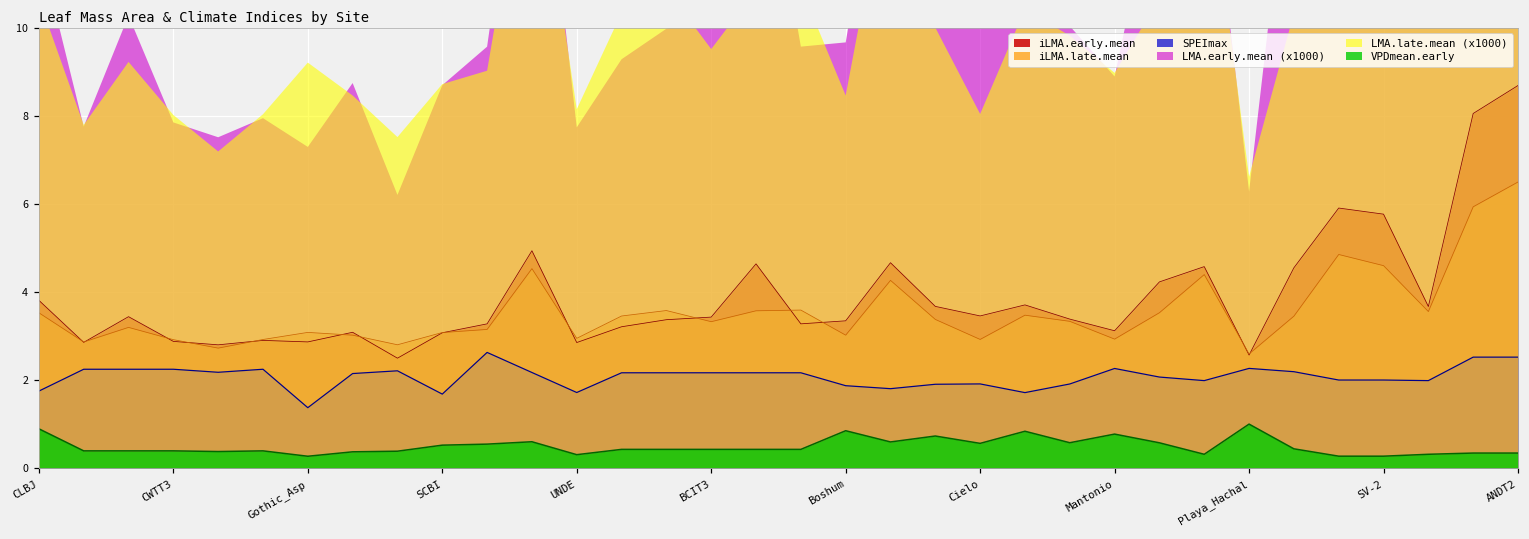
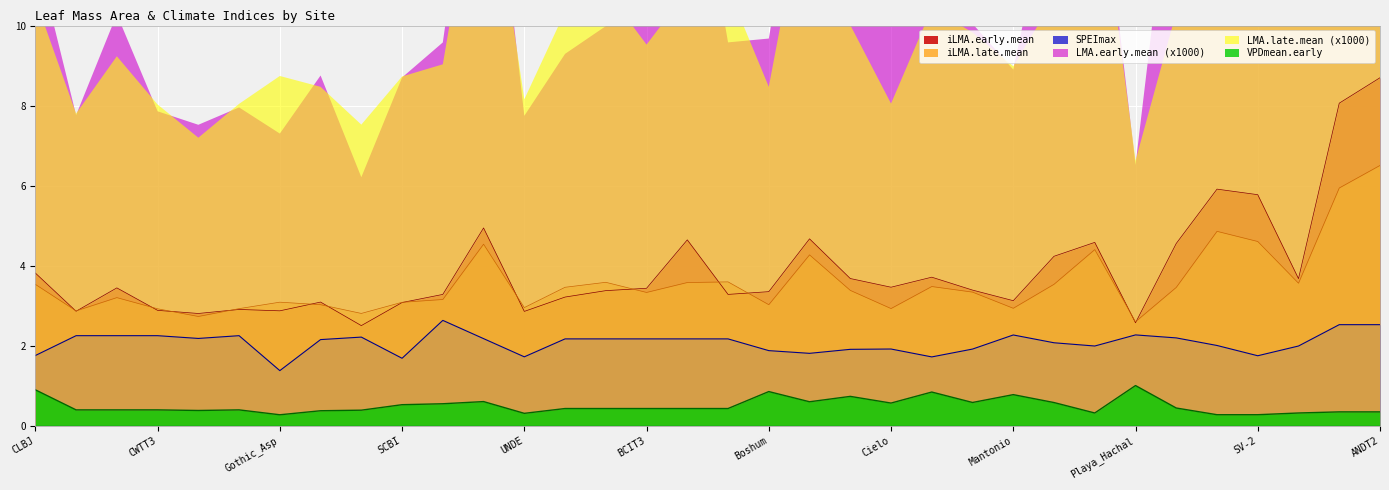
  {
    "iLMA.early.mean": {
      "CLBJ": 3.8,
      "Gothic_Asp": 2.9,
      "UNDE": 2.9,
      "BCIT3": 3.4,
      "Boshum": 3.3,
      "Cielo": 3.5,
      "Mantonio": 3.1,
      "SV-2": 5.8,
      "ANDT2": 8.7
    },
    "iLMA.late.mean": {
      "CLBJ": 3.5,
      "Gothic_Asp": 3.1,
      "UNDE": 3.0,
      "BCIT3": 3.3,
      "Boshum": 3.0,
      "Cielo": 2.9,
      "Mantonio": 2.9,
      "SV-2": 4.6,
      "ANDT2": 6.5
    },
    "SPEImax": {
      "CLBJ": 1.8,
      "CWTT3": 2.2,
      "Gothic_Asp": 1.4,
      "SCBI": 1.7,
      "UNDE": 1.7,
      "BCIT3": 2.2,
      "Boshum": 1.9,
      "Cielo": 1.9,
      "Mantonio": 2.3,
      "Playa_Hachal": 2.3,
-     "SV-2": 2.0,
+     "SV-2": 1.7,
      "ANDT2": 2.5
    },
    "LMA.early.mean (x1000)": {
      "CWTT3": 7.9,
      "Gothic_Asp": 7.3,
      "UNDE": 7.7,
      "Boshum": 9.7,
      "Mantonio": 8.9,
-     "Playa_Hachal": 6.3
+     "Playa_Hachal": 6.5
    },
    "LMA.late.mean (x1000)": {
      "CWTT3": 8.0,
-     "Gothic_Asp": 9.2,
+     "Gothic_Asp": 8.7,
      "UNDE": 8.2,
      "BCIT3": 9.5,
      "Boshum": 8.5,
      "Cielo": 8.1,
      "Mantonio": 9.0,
      "Playa_Hachal": 6.6
    },
    "VPDmean.early": {
      "CLBJ": 0.9,
      "CWTT3": 0.4,
      "Gothic_Asp": 0.3,
      "SCBI": 0.5,
      "UNDE": 0.3,
      "BCIT3": 0.4,
      "Boshum": 0.9,
      "Cielo": 0.6,
      "Mantonio": 0.8,
      "Playa_Hachal": 1.0,
      "SV-2": 0.3,
      "ANDT2": 0.3
    }
  }
